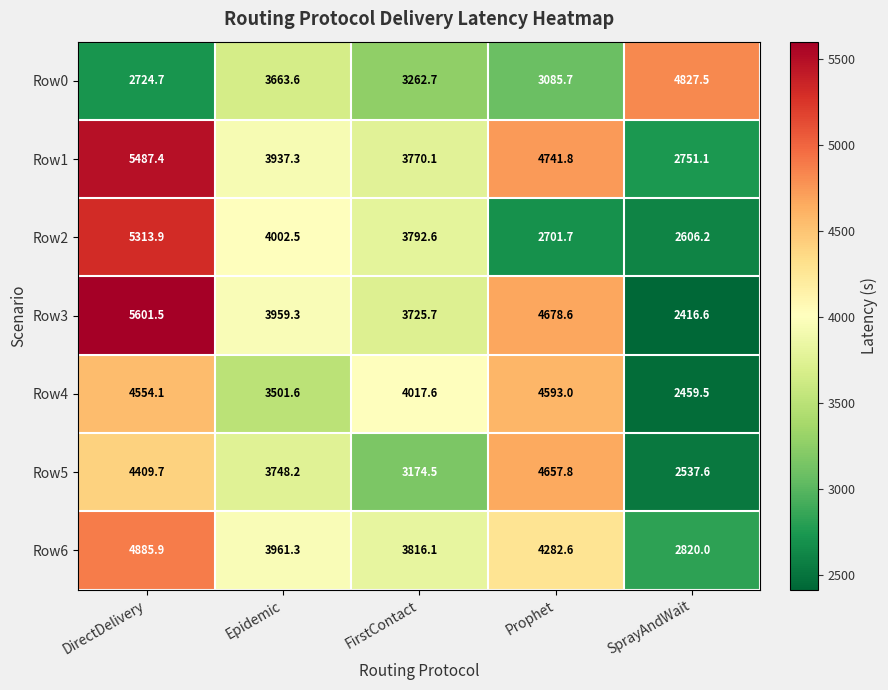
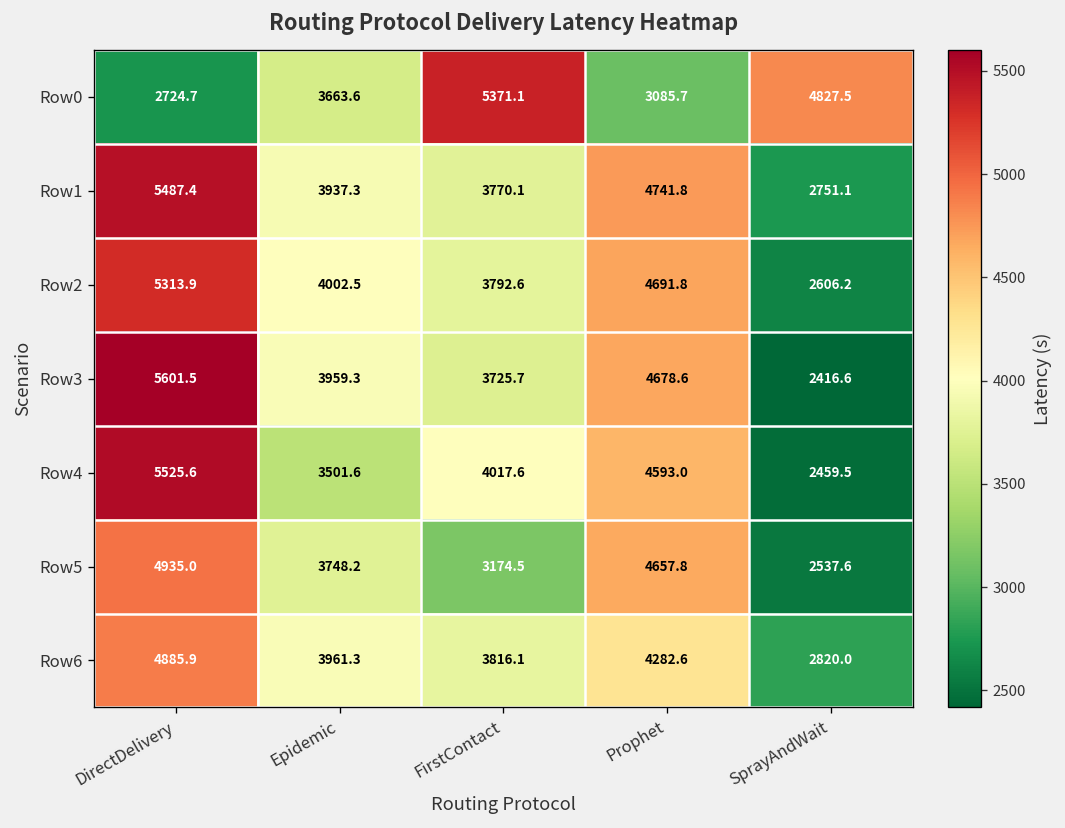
  {
    "Row0": {
      "DirectDelivery": 2724.7,
      "Epidemic": 3663.6,
-     "FirstContact": 3262.7,
+     "FirstContact": 5371.1,
      "Prophet": 3085.7,
      "SprayAndWait": 4827.5
    },
    "Row1": {
      "DirectDelivery": 5487.4,
      "Epidemic": 3937.3,
      "FirstContact": 3770.1,
      "Prophet": 4741.8,
      "SprayAndWait": 2751.1
    },
    "Row2": {
      "DirectDelivery": 5313.9,
      "Epidemic": 4002.5,
      "FirstContact": 3792.6,
-     "Prophet": 2701.7,
+     "Prophet": 4691.8,
      "SprayAndWait": 2606.2
    },
    "Row3": {
      "DirectDelivery": 5601.5,
      "Epidemic": 3959.3,
      "FirstContact": 3725.7,
      "Prophet": 4678.6,
      "SprayAndWait": 2416.6
    },
    "Row4": {
-     "DirectDelivery": 4554.1,
+     "DirectDelivery": 5525.6,
      "Epidemic": 3501.6,
      "FirstContact": 4017.6,
      "Prophet": 4593.0,
      "SprayAndWait": 2459.5
    },
    "Row5": {
-     "DirectDelivery": 4409.7,
+     "DirectDelivery": 4935.0,
      "Epidemic": 3748.2,
      "FirstContact": 3174.5,
      "Prophet": 4657.8,
      "SprayAndWait": 2537.6
    },
    "Row6": {
      "DirectDelivery": 4885.9,
      "Epidemic": 3961.3,
      "FirstContact": 3816.1,
      "Prophet": 4282.6,
      "SprayAndWait": 2820.0
    }
  }
